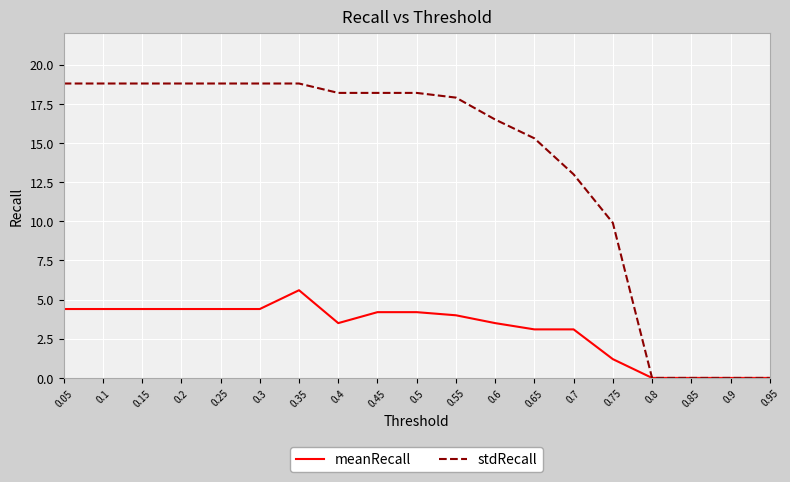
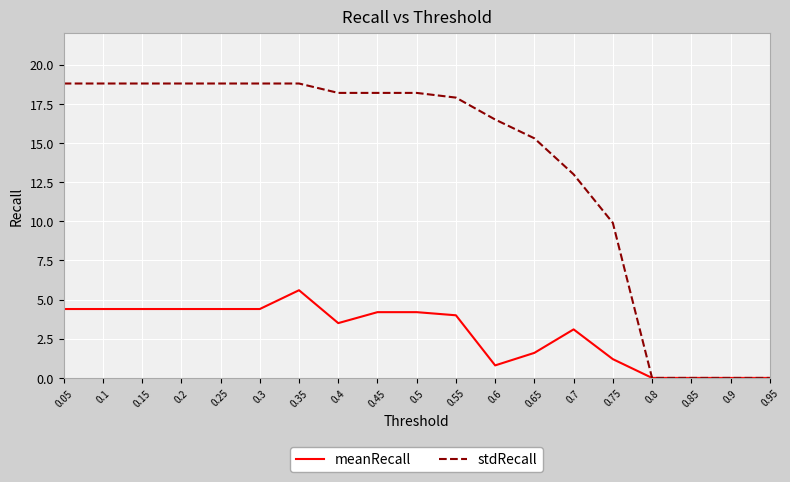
  {
    "meanRecall": {
      "0.05": 4.4,
      "0.1": 4.4,
      "0.15": 4.4,
      "0.2": 4.4,
      "0.25": 4.4,
      "0.3": 4.4,
      "0.35": 5.6,
      "0.4": 3.5,
      "0.45": 4.2,
      "0.5": 4.2,
      "0.55": 4.0,
-     "0.6": 3.5,
-     "0.65": 3.1,
+     "0.6": 0.8,
+     "0.65": 1.6,
      "0.7": 3.1,
      "0.75": 1.2
    },
    "stdRecall": {
      "0.05": 18.8,
      "0.1": 18.8,
      "0.15": 18.8,
      "0.2": 18.8,
      "0.25": 18.8,
      "0.3": 18.8,
      "0.35": 18.8,
      "0.4": 18.2,
      "0.45": 18.2,
      "0.5": 18.2,
      "0.55": 17.9,
      "0.6": 16.5,
      "0.65": 15.3,
      "0.7": 13.0,
      "0.75": 9.9
    }
  }
